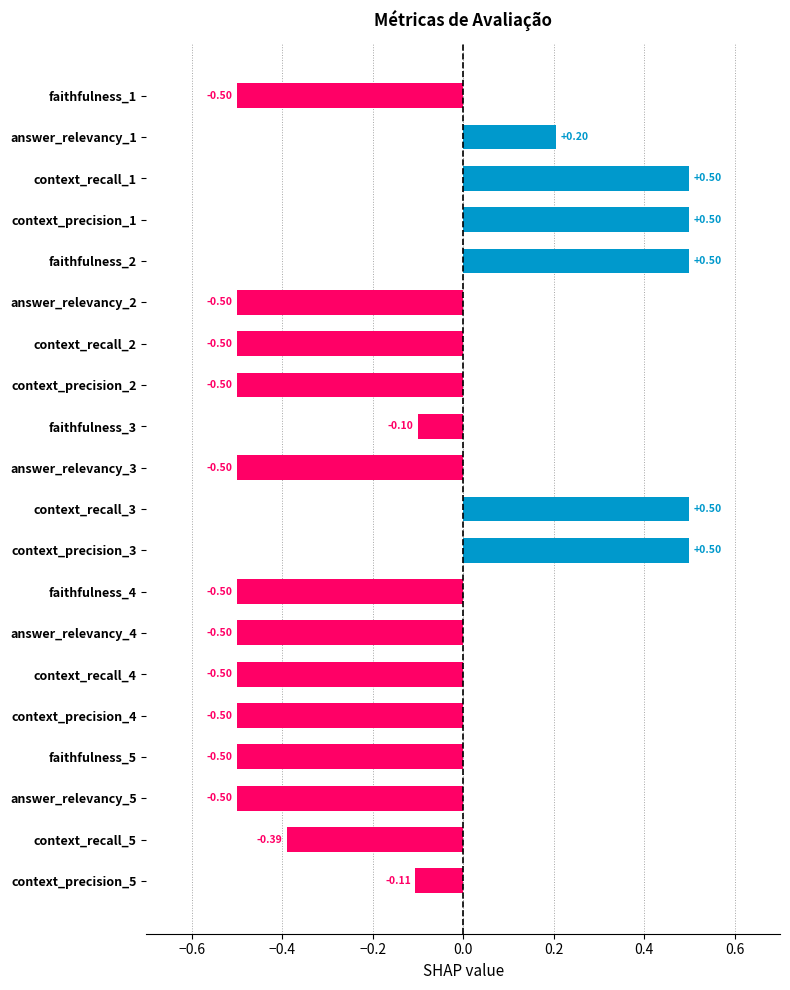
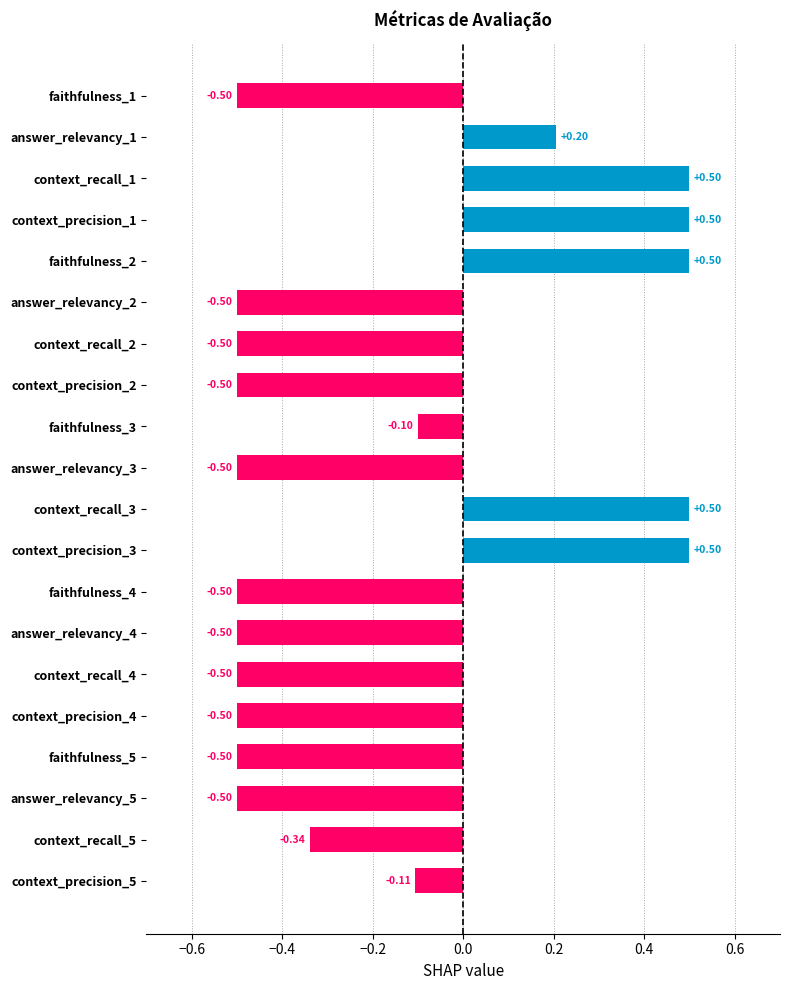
  {
    "faithfulness_1": "-0.50",
    "answer_relevancy_1": "+0.20",
    "context_recall_1": "+0.50",
    "context_precision_1": "+0.50",
    "faithfulness_2": "+0.50",
    "answer_relevancy_2": "-0.50",
    "context_recall_2": "-0.50",
    "context_precision_2": "-0.50",
    "faithfulness_3": "-0.10",
    "answer_relevancy_3": "-0.50",
    "context_recall_3": "+0.50",
    "context_precision_3": "+0.50",
    "faithfulness_4": "-0.50",
    "answer_relevancy_4": "-0.50",
    "context_recall_4": "-0.50",
    "context_precision_4": "-0.50",
    "faithfulness_5": "-0.50",
    "answer_relevancy_5": "-0.50",
-   "context_recall_5": "-0.39",
+   "context_recall_5": "-0.34",
    "context_precision_5": "-0.11"
  }
